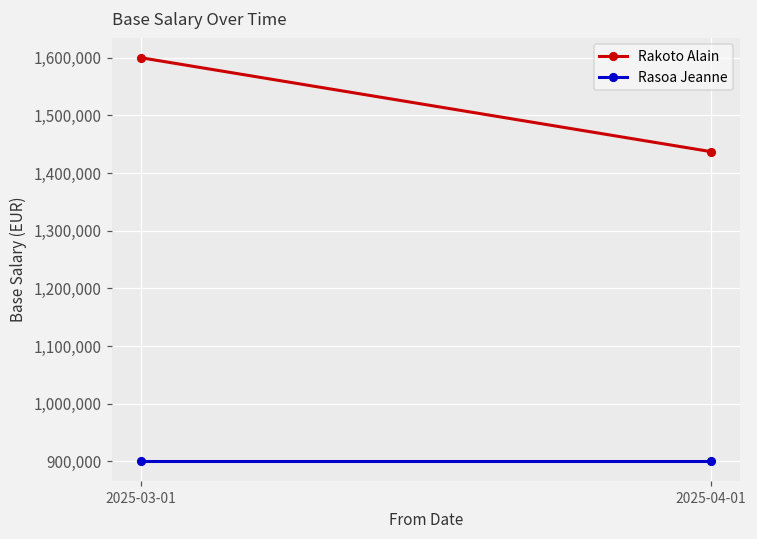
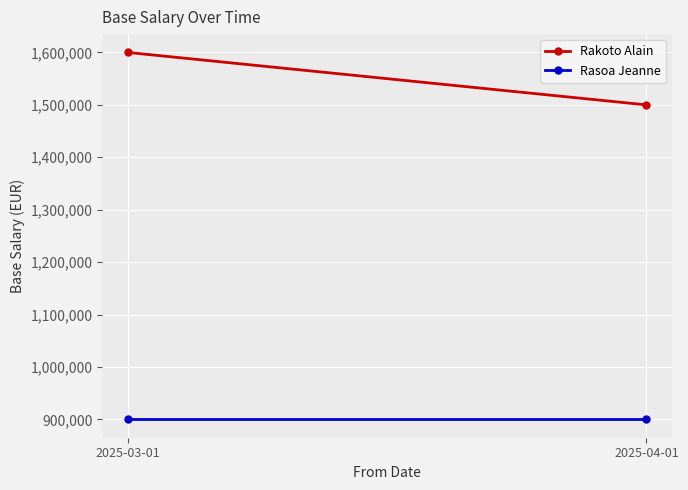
  {
    "Rakoto Alain": {
      "2025-03-01": "1,600,000",
-     "2025-04-01": "1,440,000"
+     "2025-04-01": "1,500,000"
    },
    "Rasoa Jeanne": {
      "2025-03-01": "900,000",
      "2025-04-01": "900,000"
    }
  }
